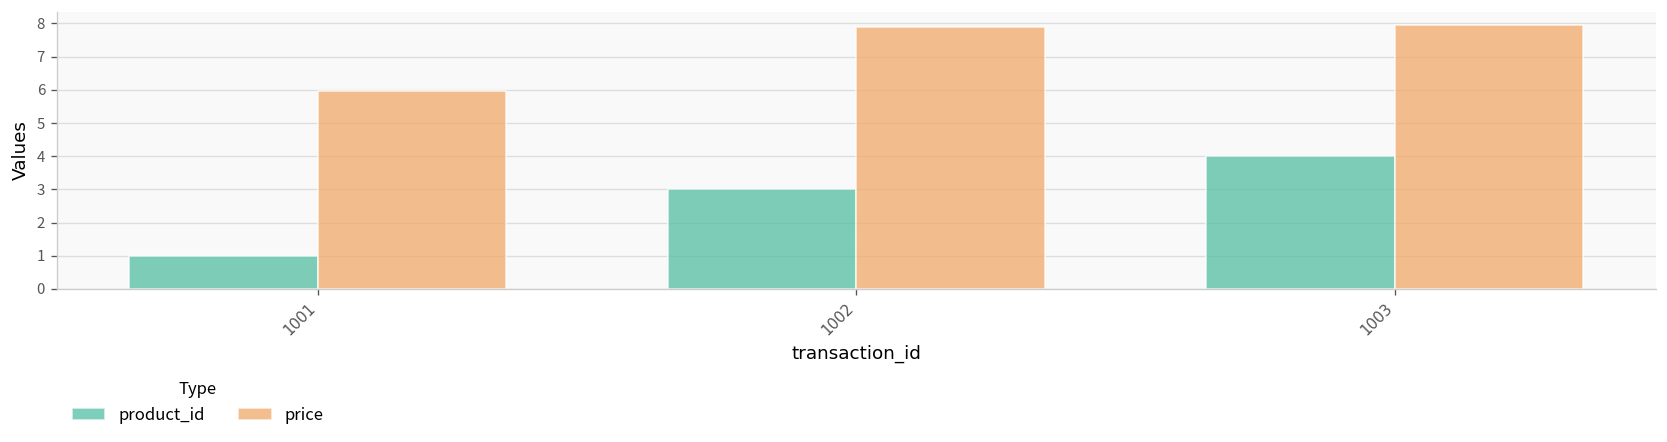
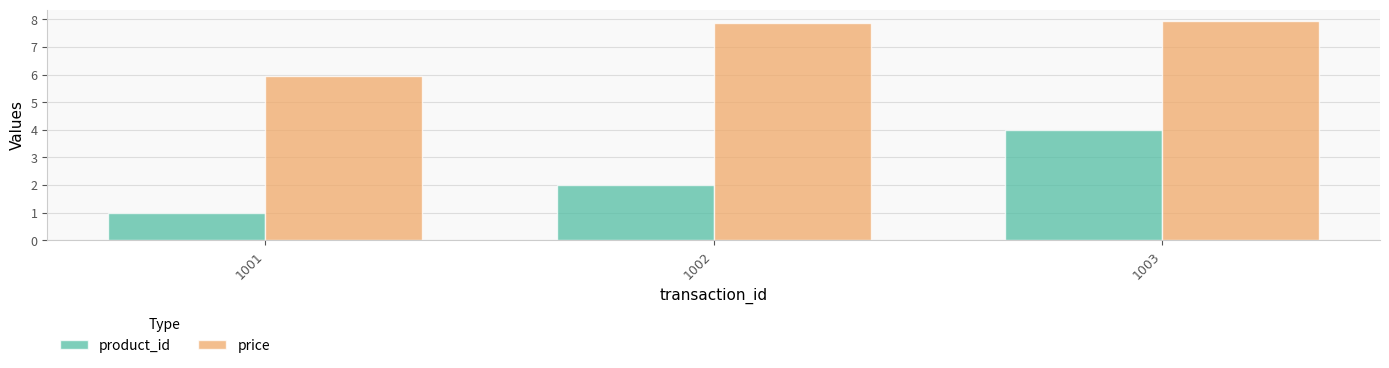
  {
    "product_id": {
      "1001": 1,
-     "1002": 3,
+     "1002": 2,
      "1003": 4
    },
    "price": {
      "1001": 6,
      "1002": 7.9,
      "1003": 8
    }
  }
